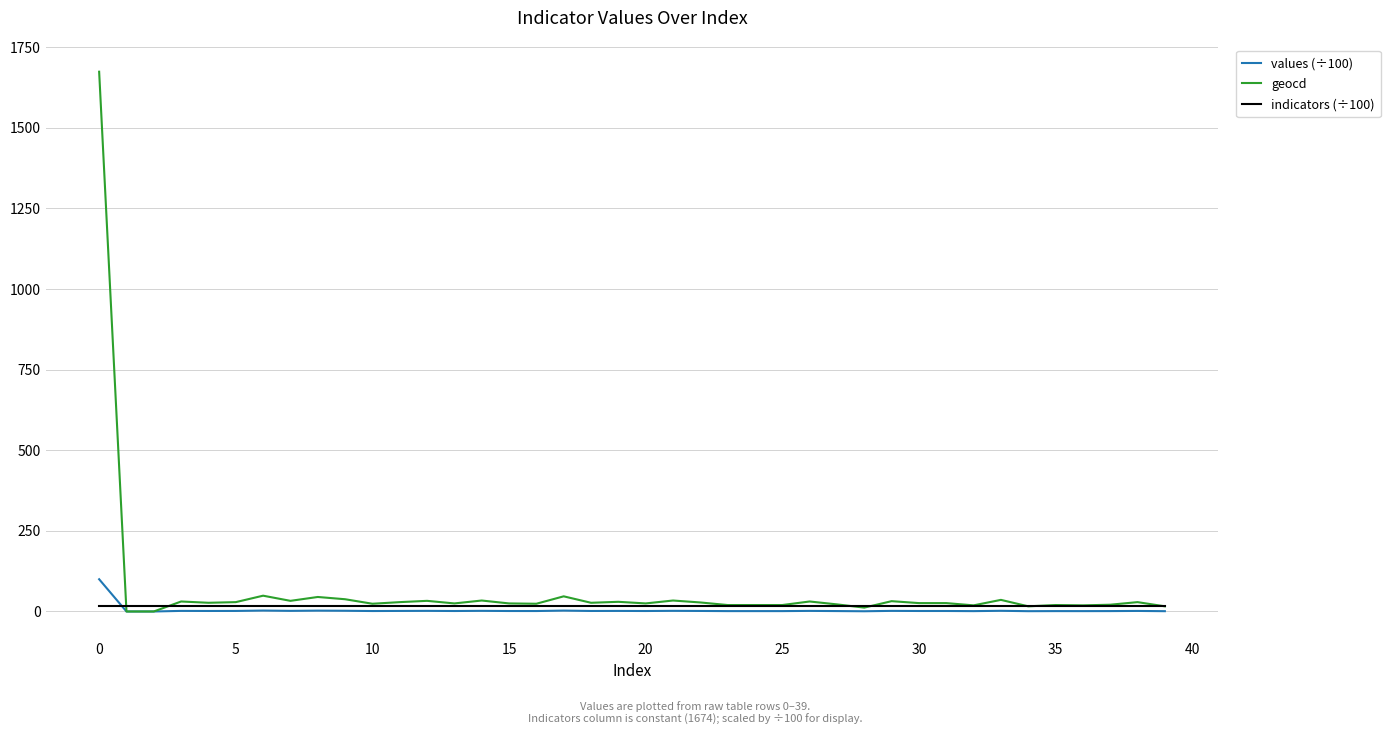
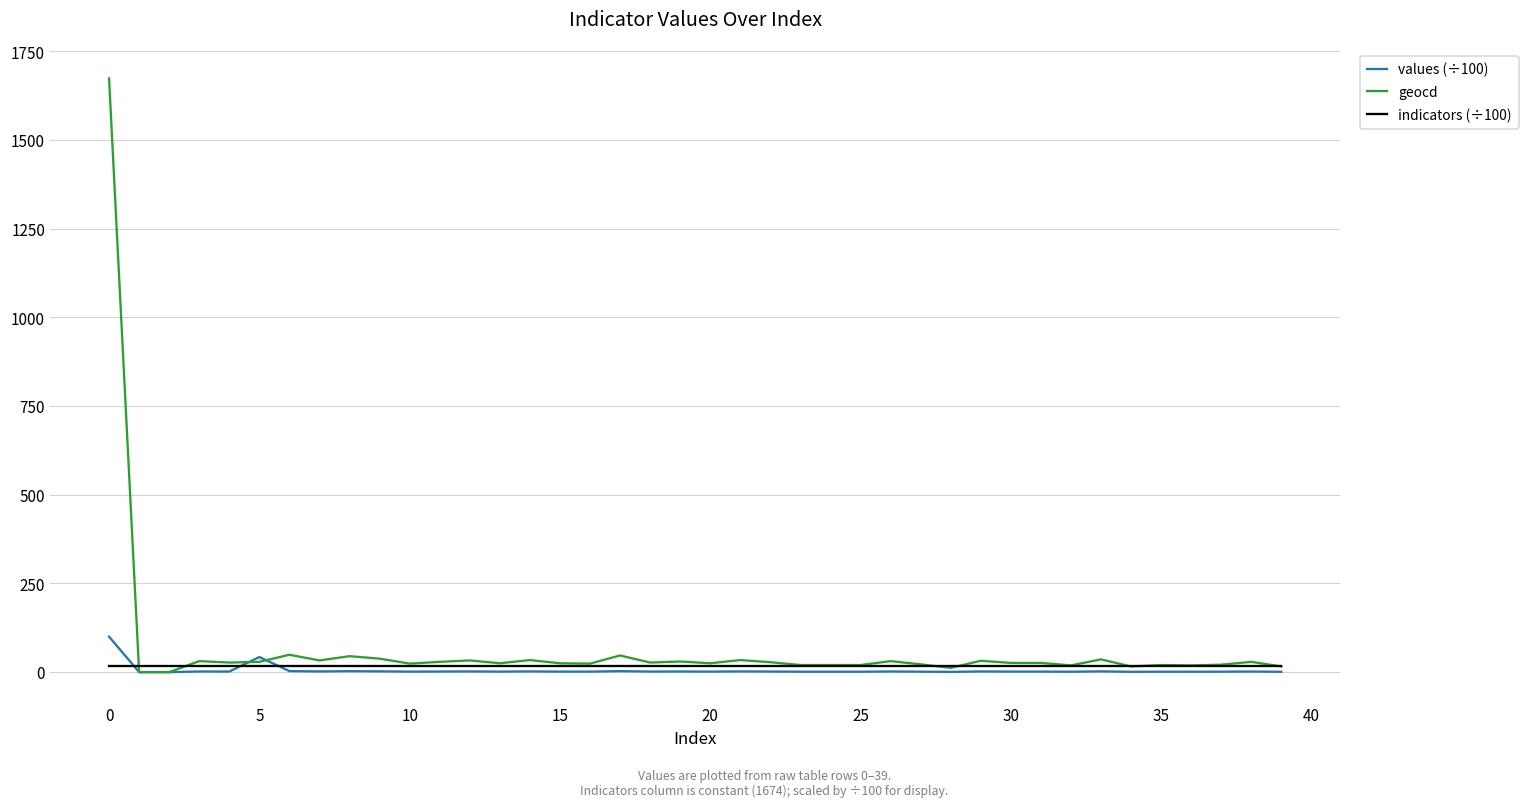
  {
    "values (÷100)": {
      "0": 100,
-     "5": 0,
+     "5": 40,
      "10": 0,
      "15": 0,
      "20": 0,
      "25": 0,
      "30": 0,
      "35": 0
    },
    "geocd": {
      "0": 1670,
      "5": 30,
      "15": 30,
      "20": 30,
      "30": 30
    },
    "indicators (÷100)": {
      "0": 20,
      "5": 20,
      "15": 20,
      "20": 20,
      "30": 20
    }
  }
